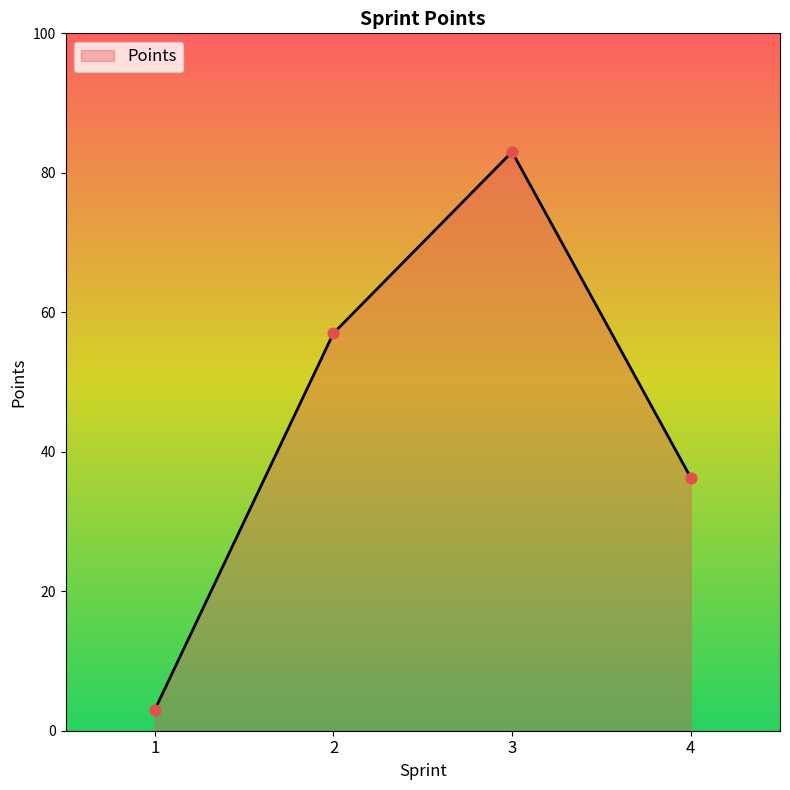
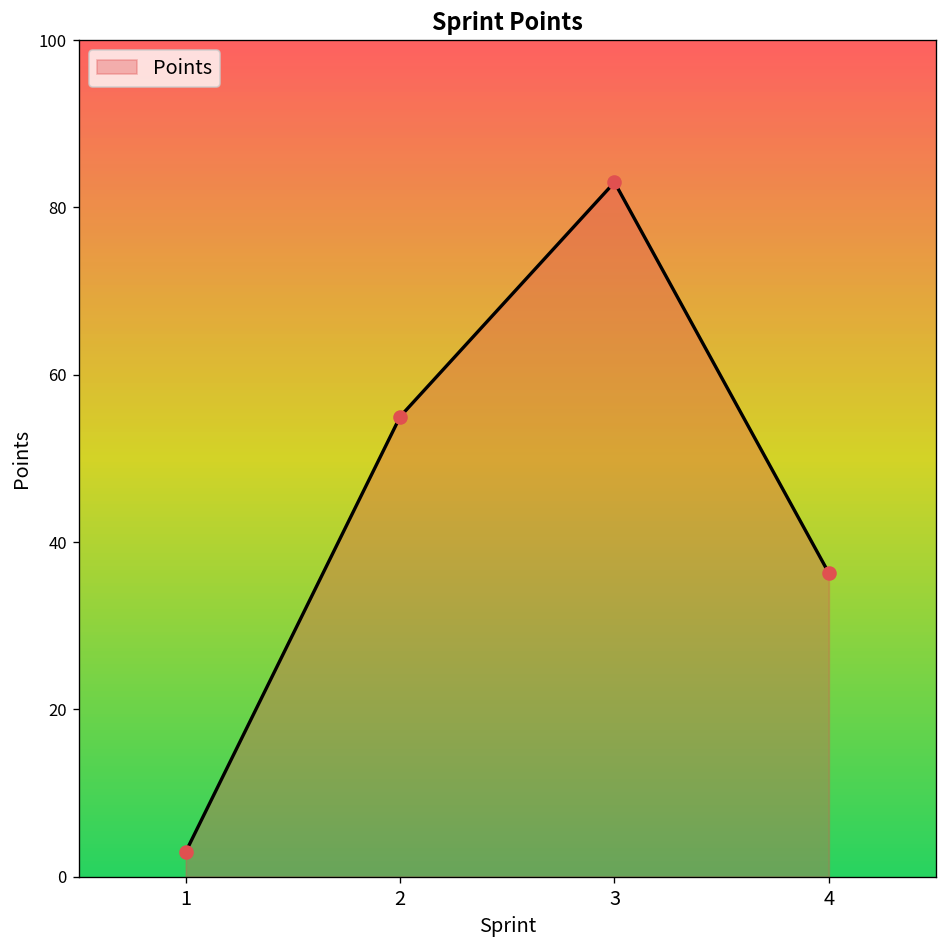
  {
    "1": 3,
-   "2": 57,
+   "2": 55,
    "3": 83,
    "4": 36
  }
